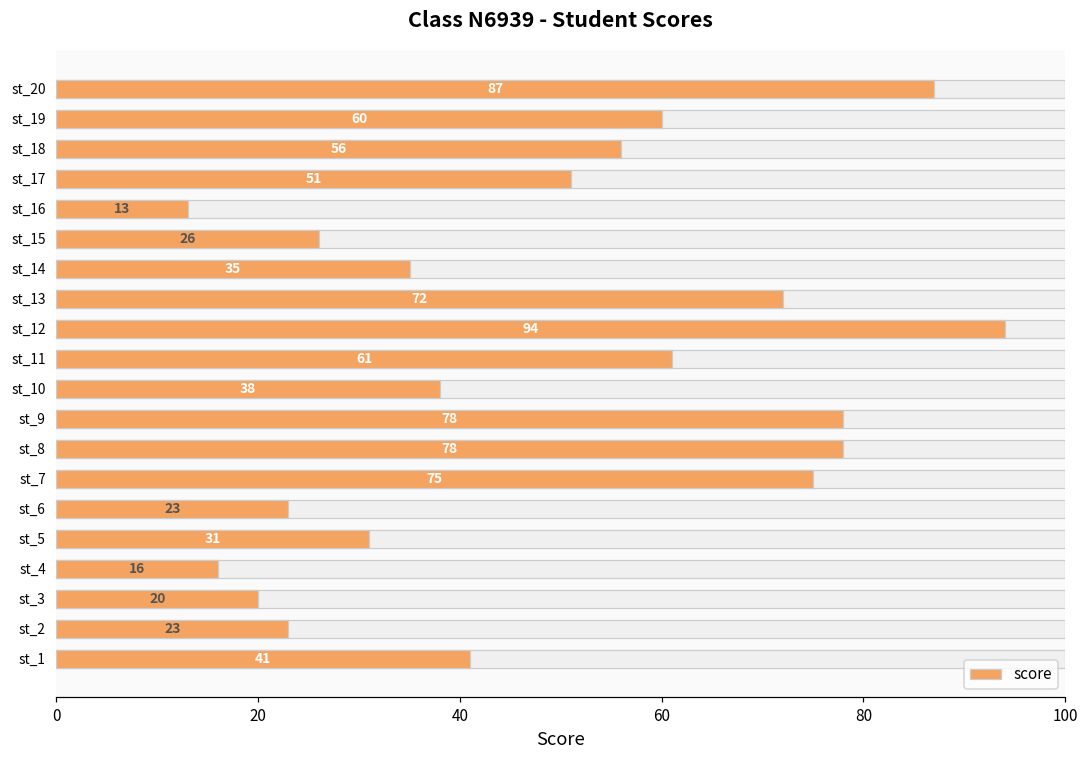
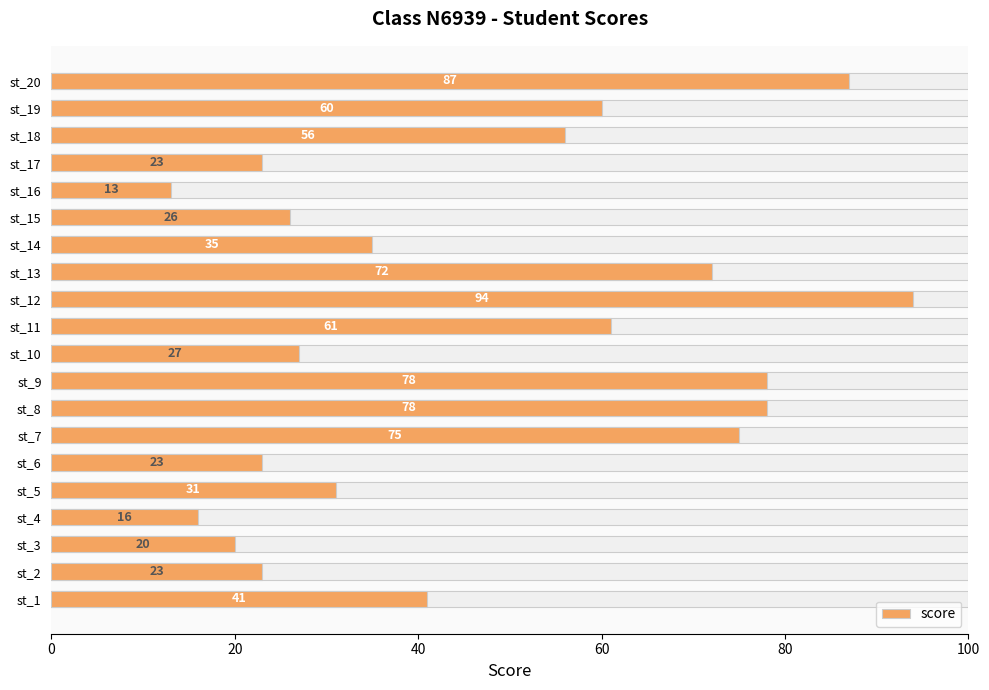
  {
    "score": {
-     "st_17": 51,
-     "st_10": 38
+     "st_17": 23,
+     "st_10": 27
    }
  }
